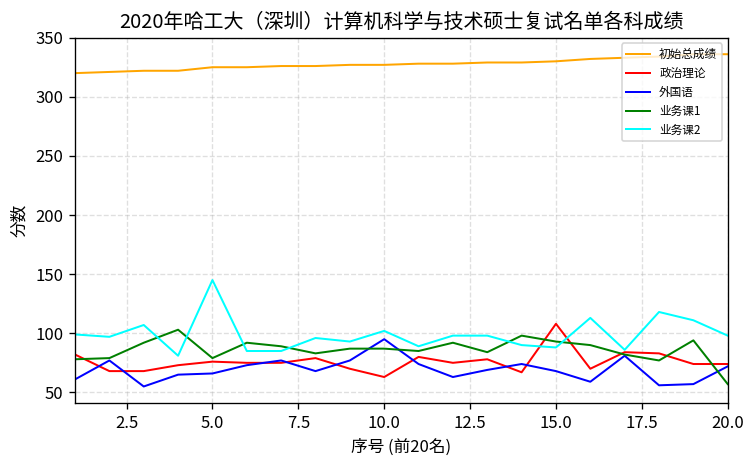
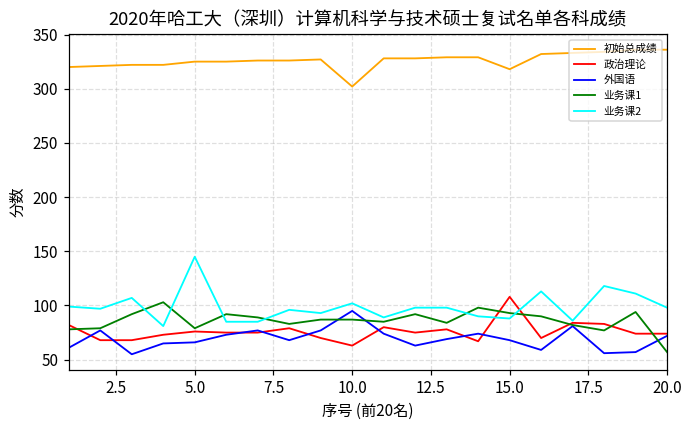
  {
    "初始总成绩": {
      "5.0": 330,
-     "10.0": 330,
-     "15.0": 330,
+     "10.0": 300,
+     "15.0": 320,
      "20.0": 340
    },
    "政治理论": {
      "5.0": 80,
      "10.0": 60,
      "15.0": 110
    },
    "外国语": {
      "5.0": 70,
      "10.0": 100,
      "15.0": 70
    },
    "业务课1": {
      "5.0": 80,
      "10.0": 90,
      "15.0": 90,
      "20.0": 60
    },
    "业务课2": {
      "5.0": 150,
      "10.0": 100,
      "15.0": 90,
      "20.0": 100
    }
  }
